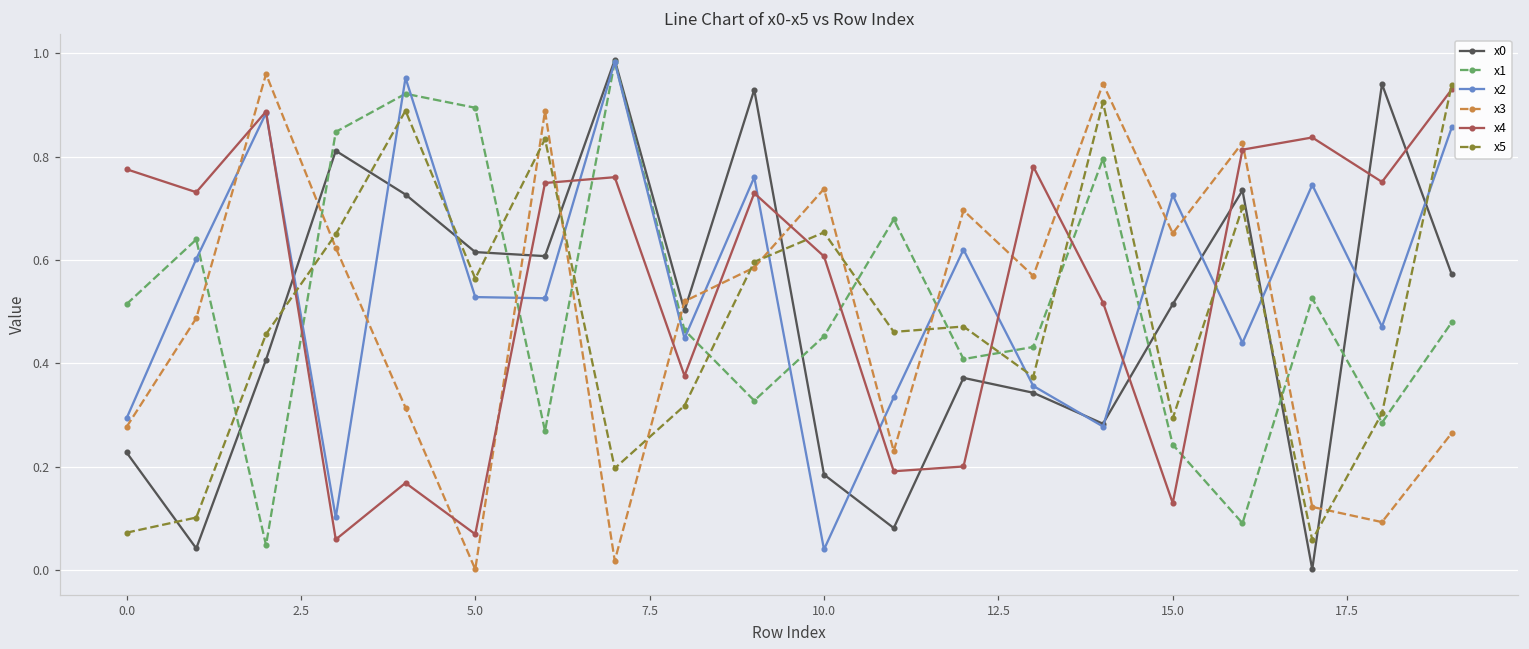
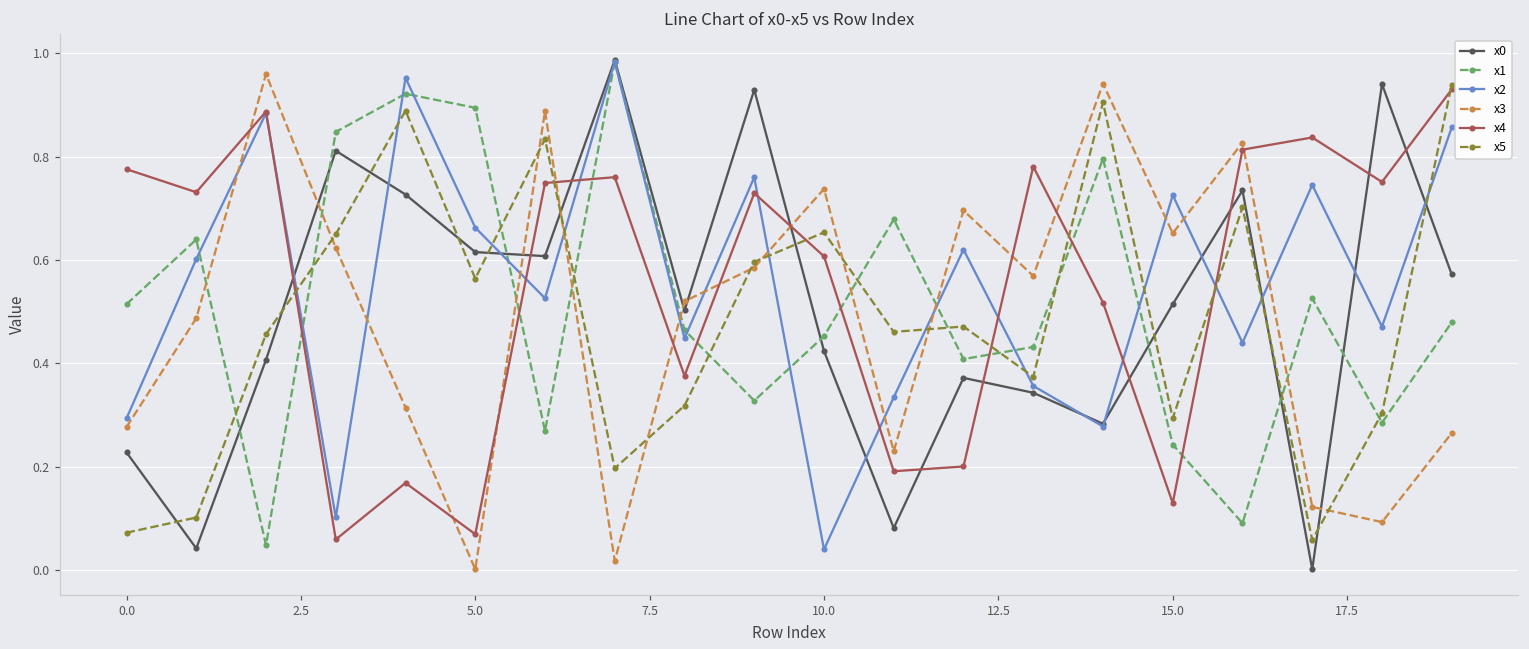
  {
    "x0": {
      "0.0": 0.23,
      "5.0": 0.62,
-     "10.0": 0.18,
+     "10.0": 0.42,
      "15.0": 0.51
    },
    "x1": {
      "0.0": 0.51,
      "5.0": 0.89,
      "10.0": 0.45,
      "15.0": 0.24
    },
    "x2": {
      "0.0": 0.29,
-     "5.0": 0.53,
+     "5.0": 0.66,
      "10.0": 0.04,
      "15.0": 0.73
    },
    "x3": {
      "0.0": 0.28,
      "5.0": 0.00,
      "10.0": 0.74,
      "15.0": 0.65
    },
    "x4": {
      "0.0": 0.78,
      "5.0": 0.07,
      "10.0": 0.61,
      "15.0": 0.13
    },
    "x5": {
      "0.0": 0.07,
      "5.0": 0.56,
      "10.0": 0.65,
      "15.0": 0.29
    }
  }
